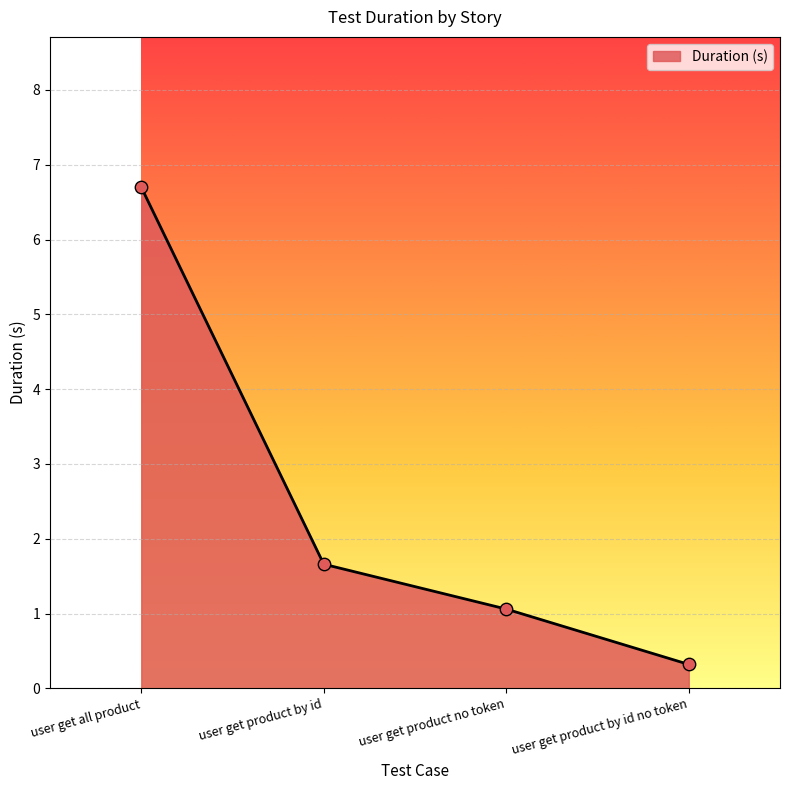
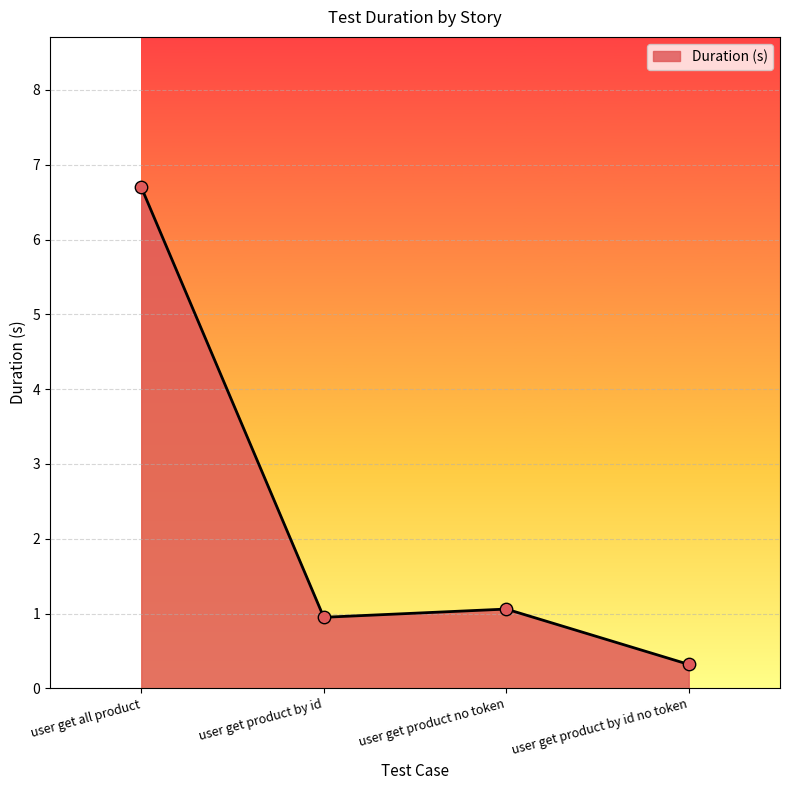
  {
    "user get all product": 6.7,
-   "user get product by id": 1.7,
+   "user get product by id": 1.0,
    "user get product no token": 1.1,
    "user get product by id no token": 0.3
  }
